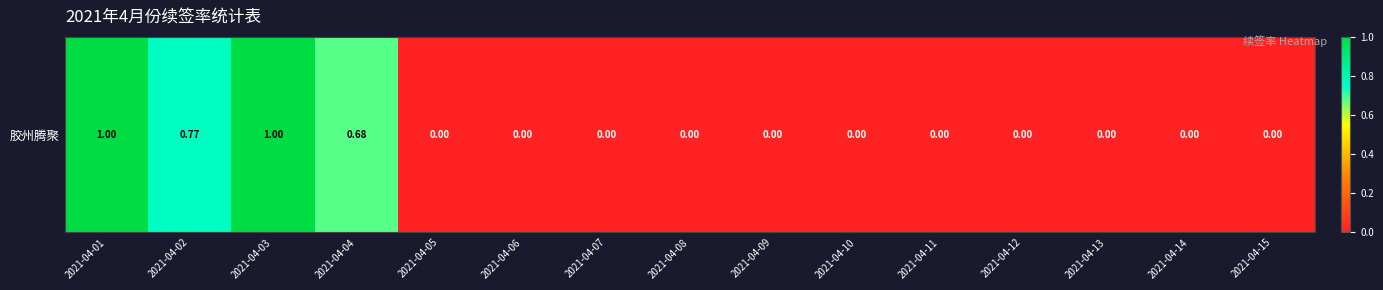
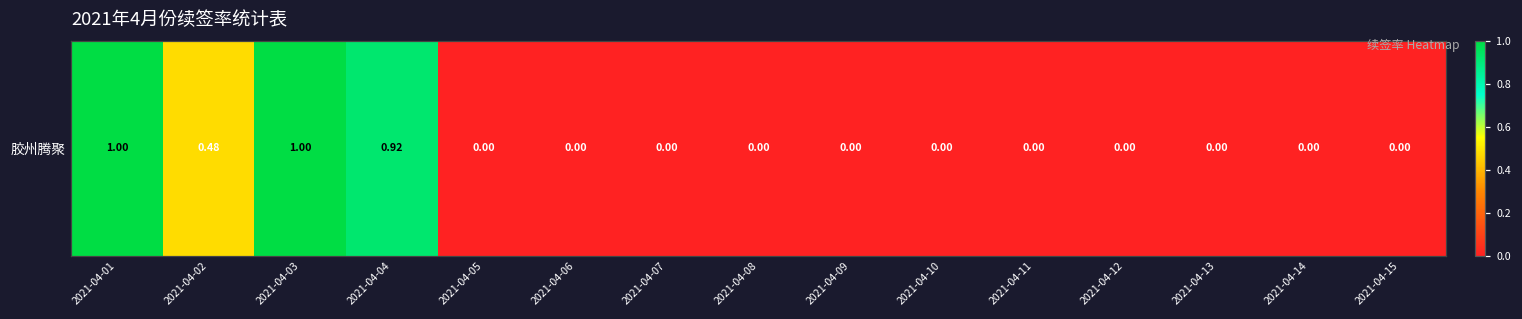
  {
    "胶州腾聚": {
      "2021-04-01": 1.00,
-     "2021-04-02": 0.77,
+     "2021-04-02": 0.48,
      "2021-04-03": 1.00,
-     "2021-04-04": 0.68,
+     "2021-04-04": 0.92,
      "2021-04-05": 0.00,
      "2021-04-06": 0.00,
      "2021-04-07": 0.00,
      "2021-04-08": 0.00,
      "2021-04-09": 0.00,
      "2021-04-10": 0.00,
      "2021-04-11": 0.00,
      "2021-04-12": 0.00,
      "2021-04-13": 0.00,
      "2021-04-14": 0.00
    }
  }
